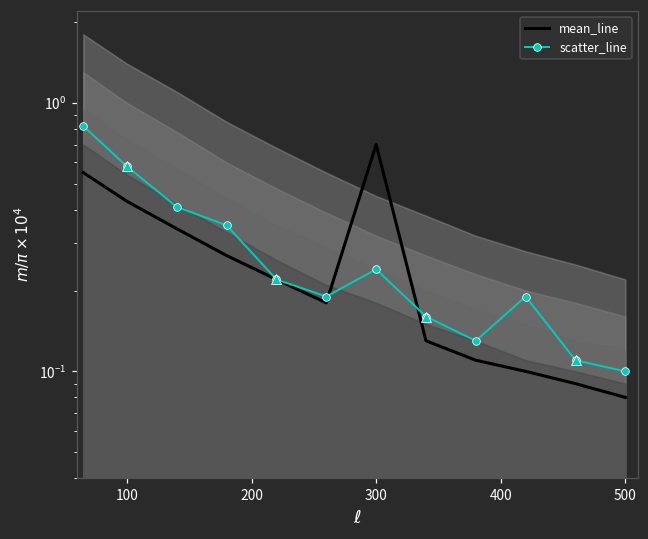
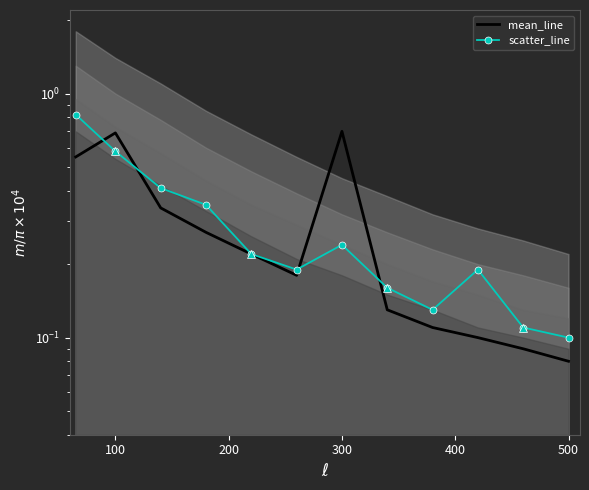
  {
    "mean_line": {
-     "100": 0.43,
+     "100": 0.69,
      "300": 0.70,
      "500": 0.08
    }
  }
